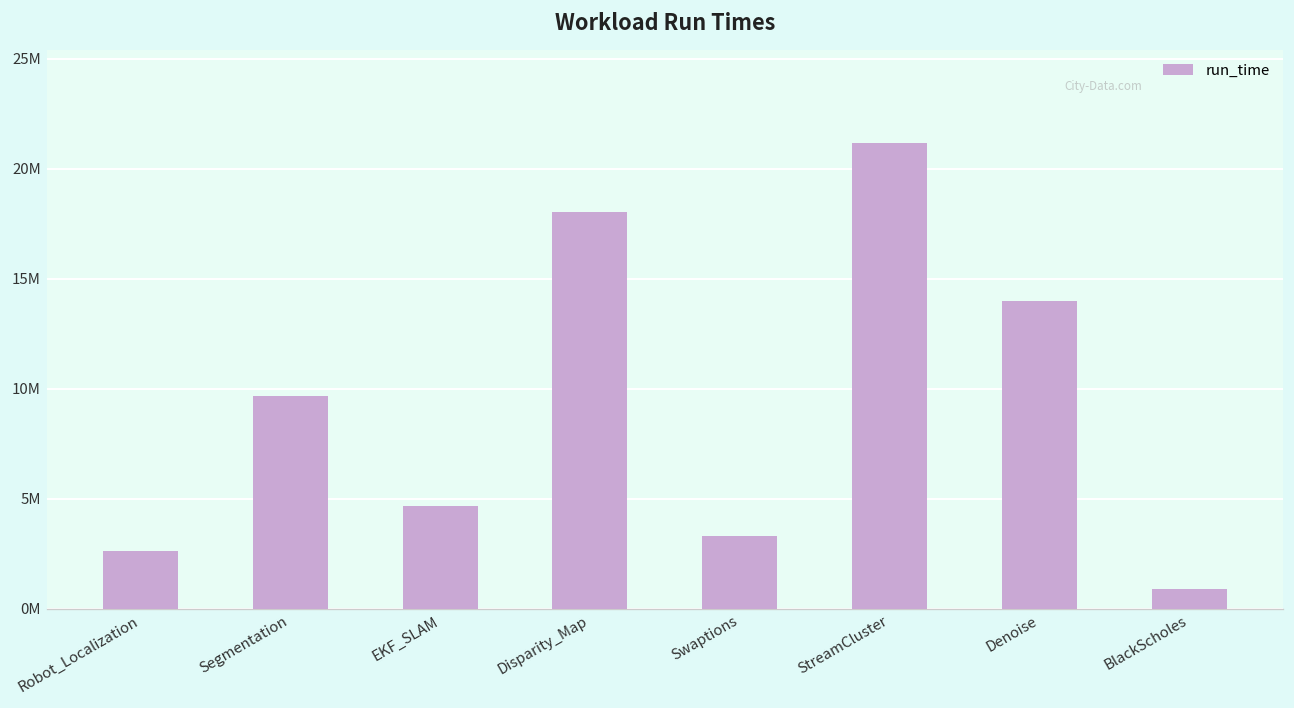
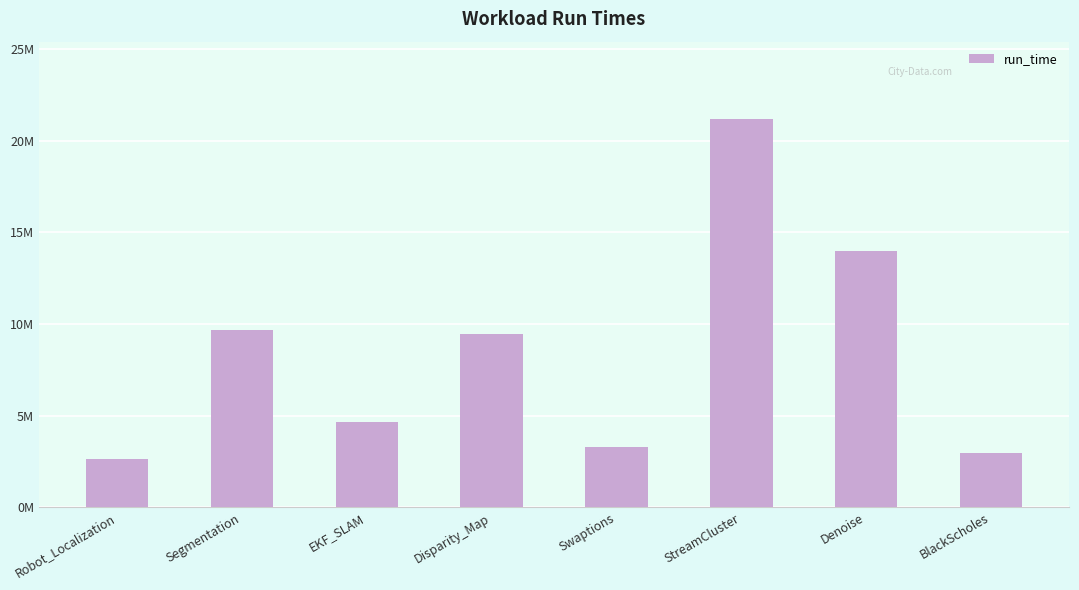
  {
    "Robot_Localization": 2600000,
    "Segmentation": 9700000,
    "EKF_SLAM": 4700000,
-   "Disparity_Map": 18000000,
+   "Disparity_Map": 9500000,
    "Swaptions": 3300000,
    "StreamCluster": 21200000,
    "Denoise": 14000000,
-   "BlackScholes": 900000
+   "BlackScholes": 3000000
  }
